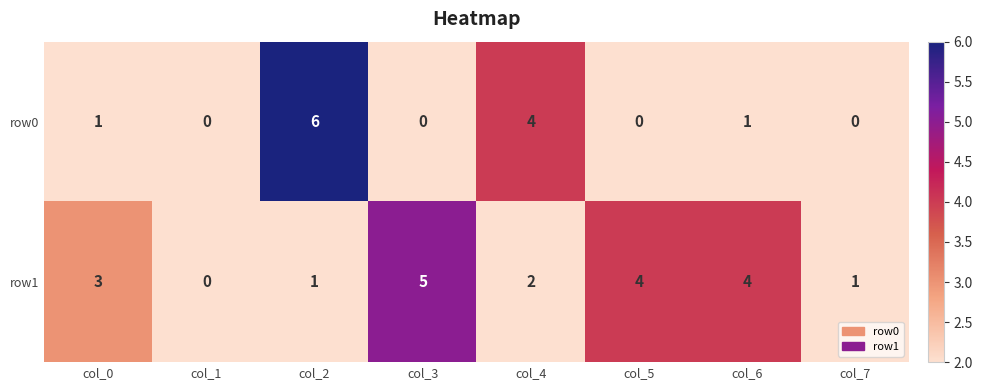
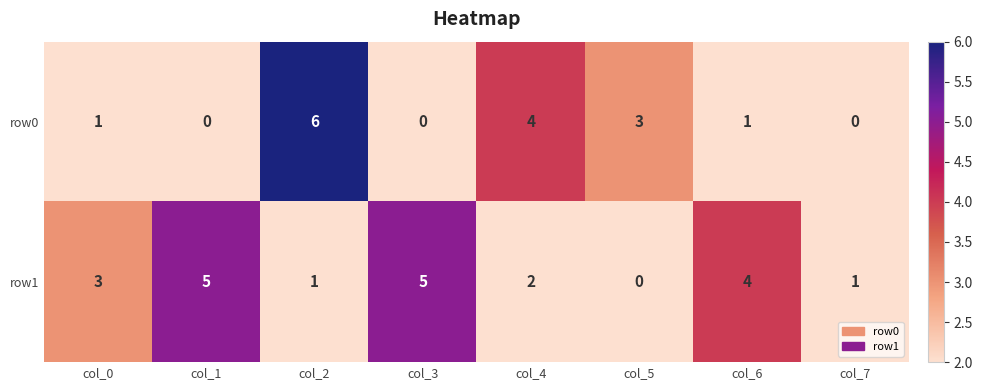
  {
    "row0": {
      "col_0": 1,
      "col_1": 0,
      "col_2": 6,
      "col_3": 0,
      "col_4": 4,
-     "col_5": 0,
+     "col_5": 3,
      "col_6": 1,
      "col_7": 0
    },
    "row1": {
      "col_0": 3,
-     "col_1": 0,
+     "col_1": 5,
      "col_2": 1,
      "col_3": 5,
      "col_4": 2,
-     "col_5": 4,
+     "col_5": 0,
      "col_6": 4,
      "col_7": 1
    }
  }
